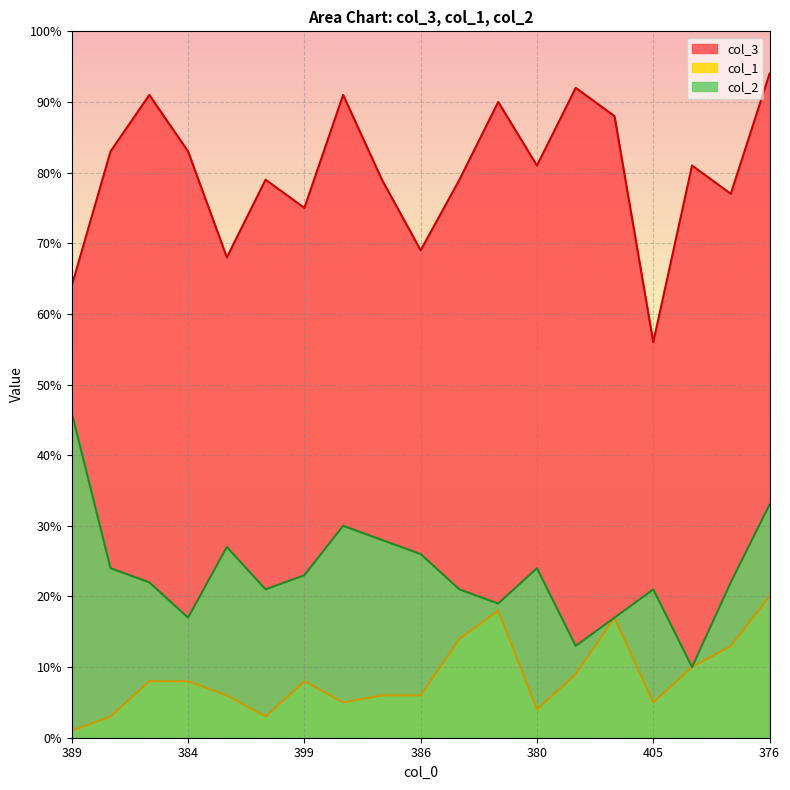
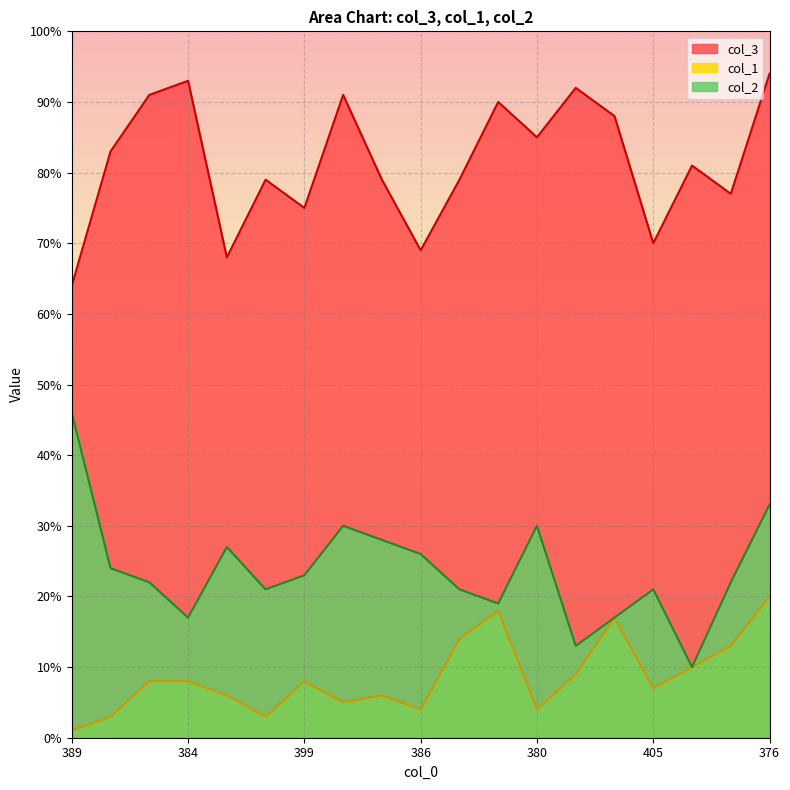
  {
    "col_3": {
      "389": "64%",
-     "384": "83%",
+     "384": "93%",
      "399": "75%",
      "386": "69%",
-     "380": "81%",
-     "405": "56%",
+     "380": "85%",
+     "405": "70%",
      "376": "94%"
    },
    "col_1": {
      "389": "1%",
      "384": "8%",
      "399": "8%",
-     "386": "6%",
+     "386": "4%",
      "380": "4%",
-     "405": "5%",
+     "405": "7%",
      "376": "20%"
    },
    "col_2": {
      "389": "46%",
      "384": "17%",
      "399": "23%",
      "386": "26%",
-     "380": "24%",
+     "380": "30%",
      "405": "21%",
      "376": "33%"
    }
  }
